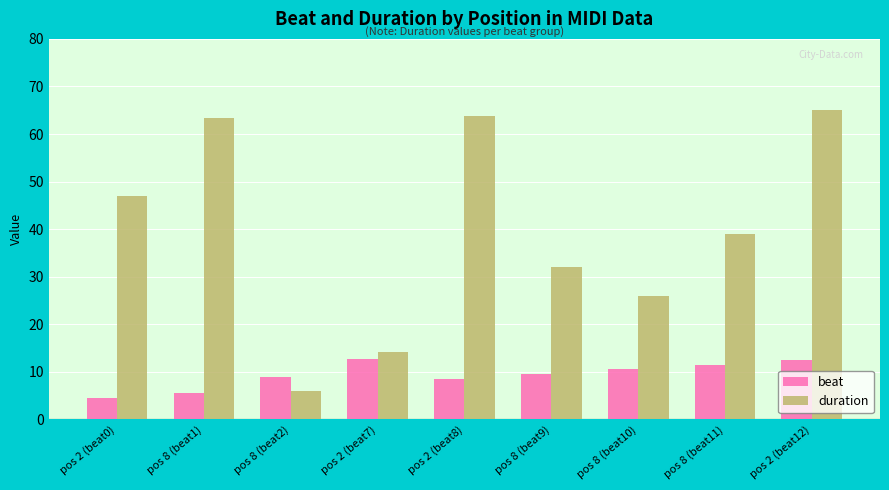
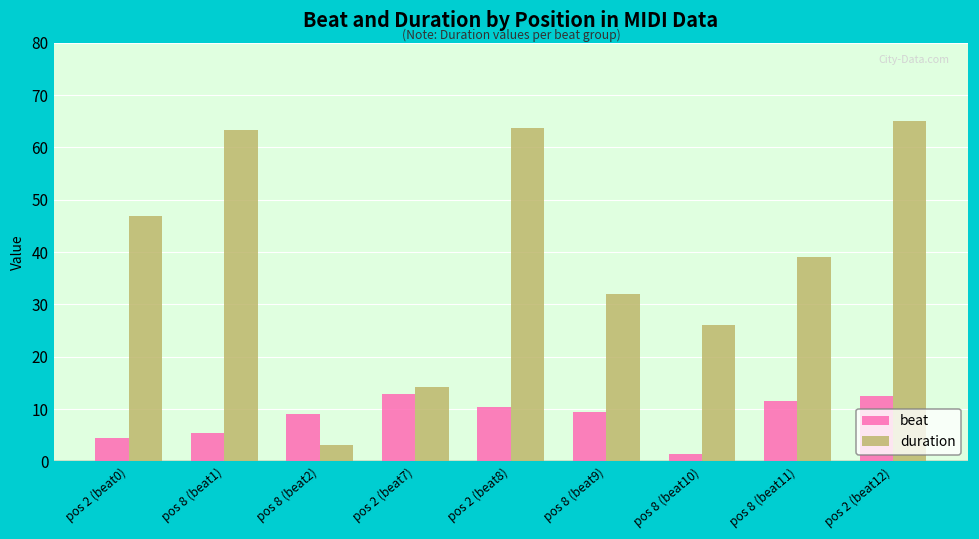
  {
    "beat": {
      "pos 2 (beat0)": 5,
      "pos 8 (beat1)": 6,
      "pos 8 (beat2)": 9,
      "pos 2 (beat7)": 13,
-     "pos 2 (beat8)": 9,
+     "pos 2 (beat8)": 10,
      "pos 8 (beat9)": 10,
-     "pos 8 (beat10)": 11,
+     "pos 8 (beat10)": 1,
      "pos 8 (beat11)": 12,
      "pos 2 (beat12)": 13
    },
    "duration": {
      "pos 2 (beat0)": 47,
      "pos 8 (beat1)": 63,
-     "pos 8 (beat2)": 6,
+     "pos 8 (beat2)": 3,
      "pos 2 (beat7)": 14,
      "pos 2 (beat8)": 64,
      "pos 8 (beat9)": 32,
      "pos 8 (beat10)": 26,
      "pos 8 (beat11)": 39,
      "pos 2 (beat12)": 65
    }
  }
